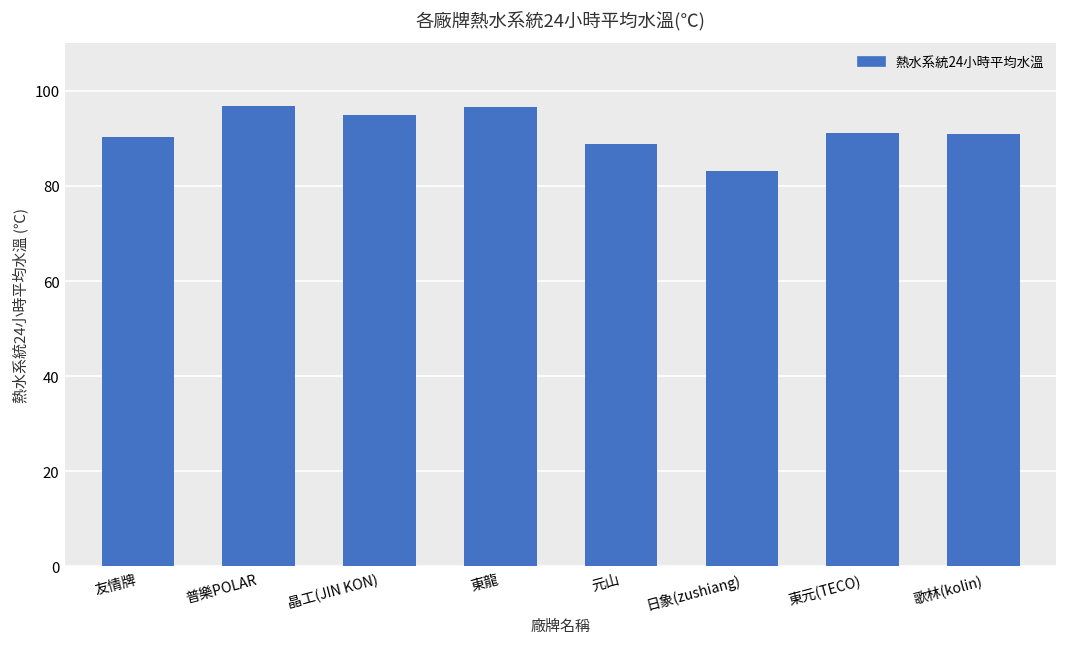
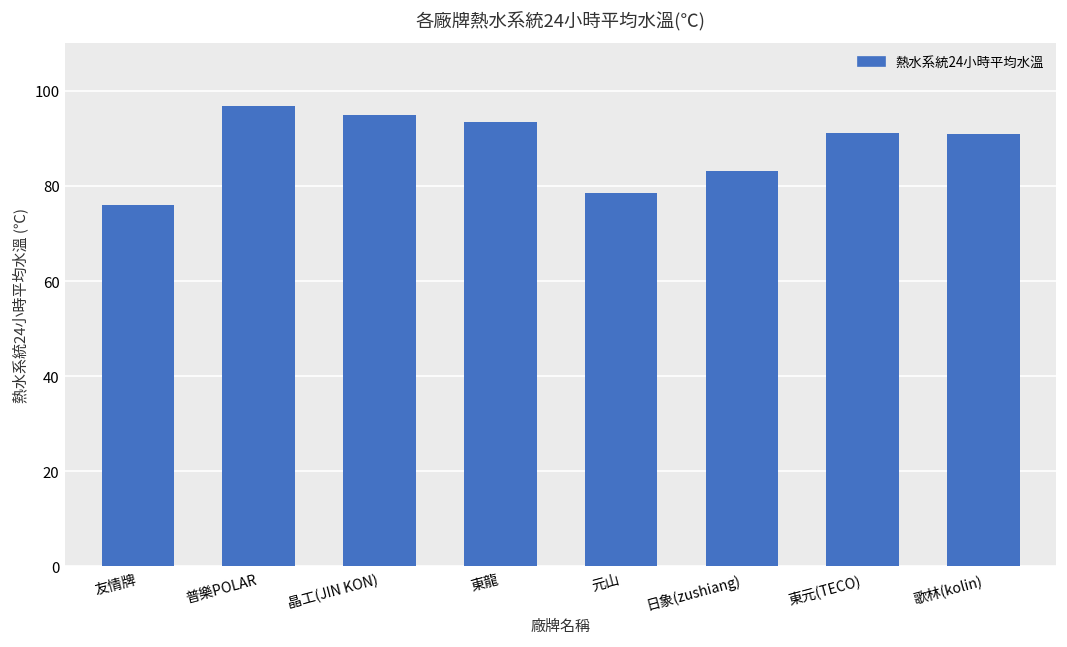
  {
-   "友情牌": 90,
+   "友情牌": 76,
    "普樂POLAR": 97,
    "晶工(JIN KON)": 95,
-   "東龍": 97,
-   "元山": 89,
+   "東龍": 93,
+   "元山": 79,
    "日象(zushiang)": 83,
    "東元(TECO)": 91,
    "歌林(kolin)": 91
  }
